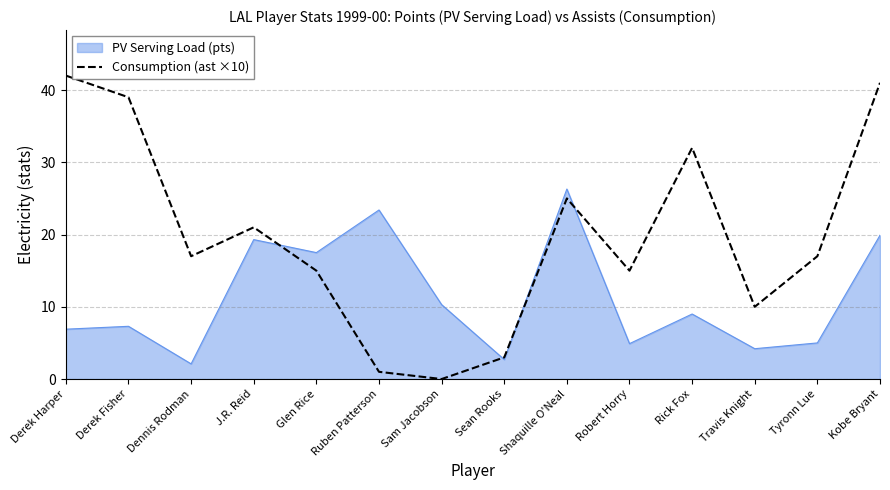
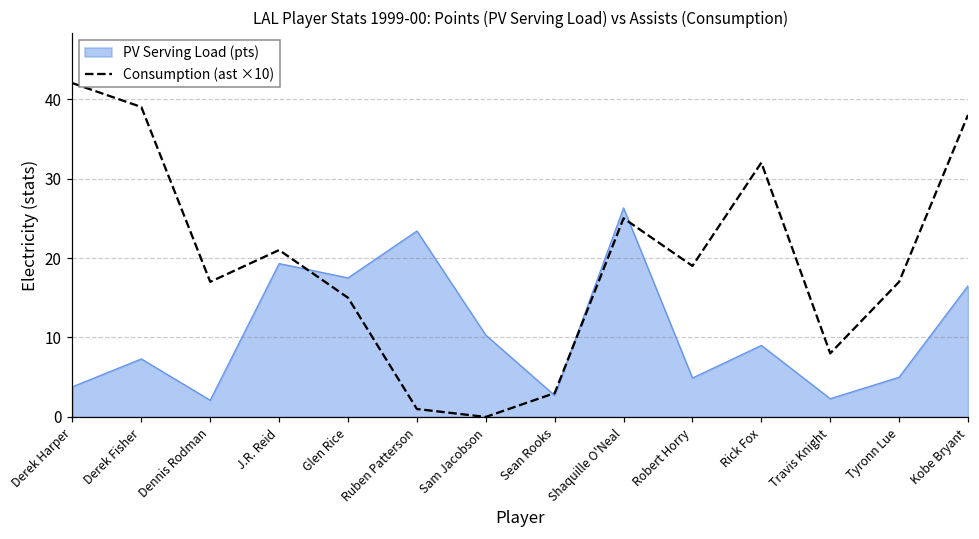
  {
    "PV Serving Load (pts)": {
-     "Derek Harper": 7,
+     "Derek Harper": 4,
      "Derek Fisher": 7,
      "Dennis Rodman": 2,
      "J.R. Reid": 19,
      "Glen Rice": 18,
      "Ruben Patterson": 23,
      "Sam Jacobson": 10,
      "Shaquille O'Neal": 26,
      "Robert Horry": 5,
      "Rick Fox": 9,
-     "Travis Knight": 4,
+     "Travis Knight": 2,
      "Tyronn Lue": 5,
-     "Kobe Bryant": 20
+     "Kobe Bryant": 17
    },
    "Consumption (ast ×10)": {
      "Derek Harper": 42,
      "Derek Fisher": 39,
      "Dennis Rodman": 17,
      "J.R. Reid": 21,
      "Glen Rice": 15,
      "Ruben Patterson": 1,
      "Sam Jacobson": 0,
      "Shaquille O'Neal": 25,
-     "Robert Horry": 15,
+     "Robert Horry": 19,
      "Rick Fox": 32,
-     "Travis Knight": 10,
+     "Travis Knight": 8,
      "Tyronn Lue": 17,
-     "Kobe Bryant": 41
+     "Kobe Bryant": 38
    }
  }
